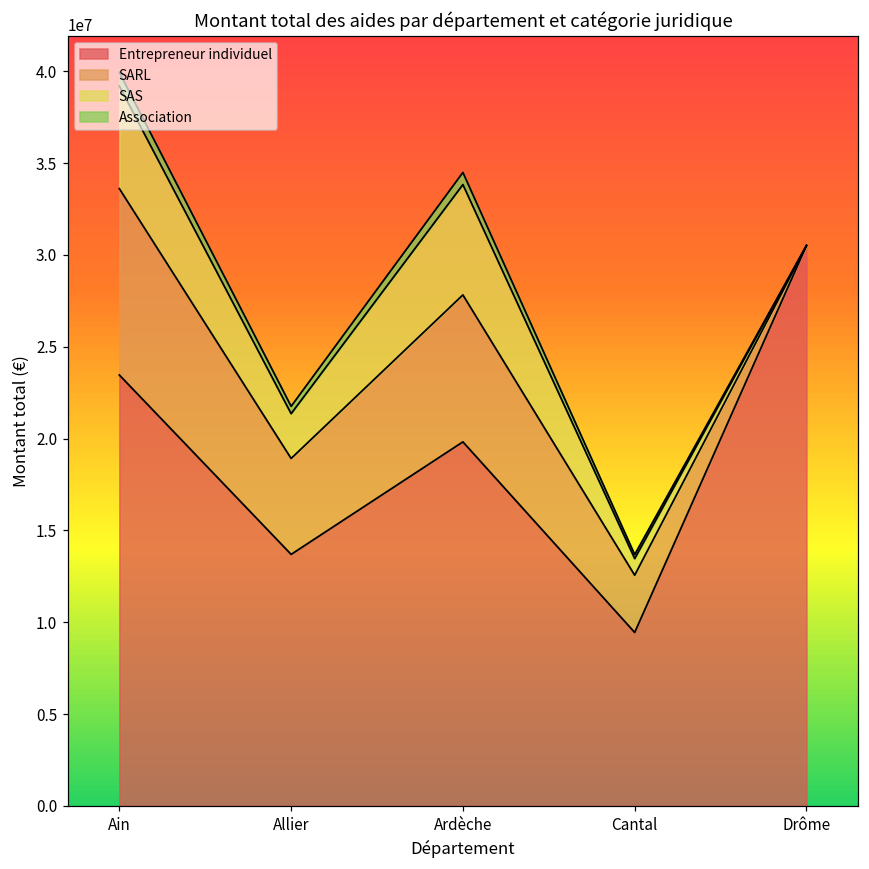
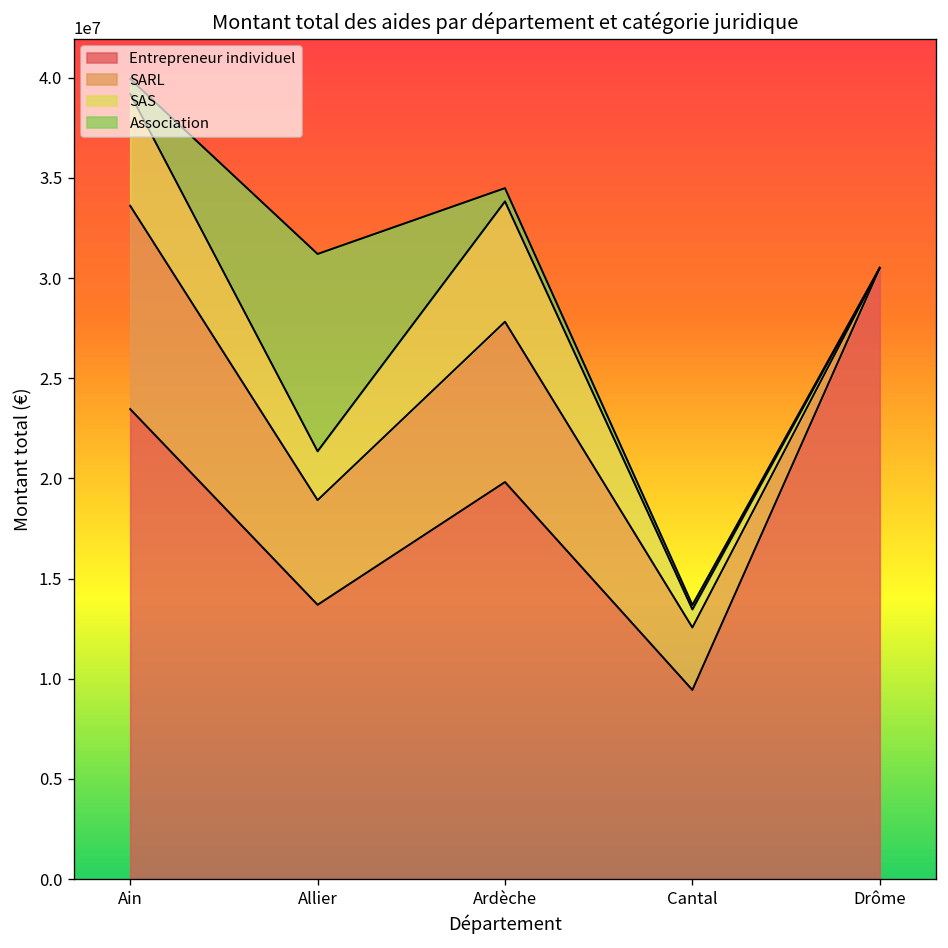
  {
    "Entrepreneur individuel": {
      "Ain": 23500000,
      "Allier": 13700000,
      "Ardèche": 19800000,
      "Cantal": 9400000
    },
    "SARL": {
      "Ain": 10100000,
      "Allier": 5200000,
      "Ardèche": 8000000,
      "Cantal": 3100000
    },
    "SAS": {
      "Allier": 2400000,
      "Ardèche": 6000000,
      "Cantal": 900000
    },
    "Association": {
-     "Allier": 400000,
+     "Allier": 9800000,
      "Ardèche": 700000,
      "Cantal": 200000
    }
  }
